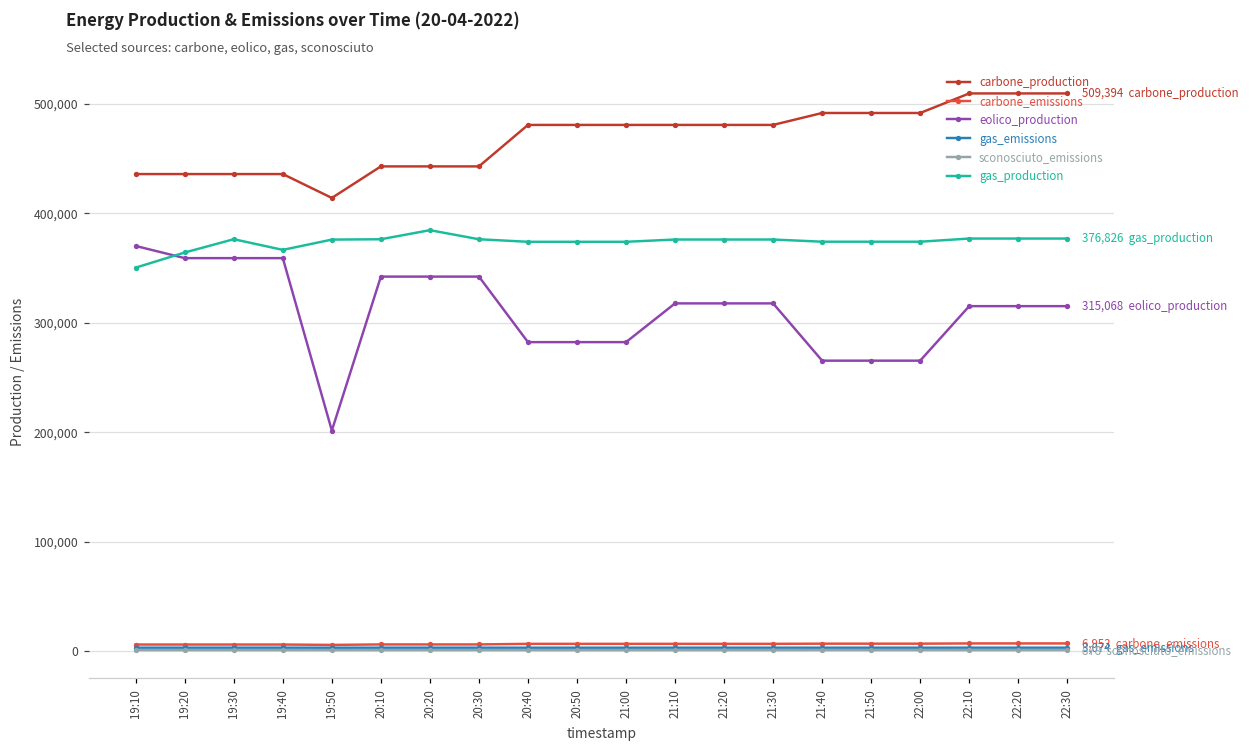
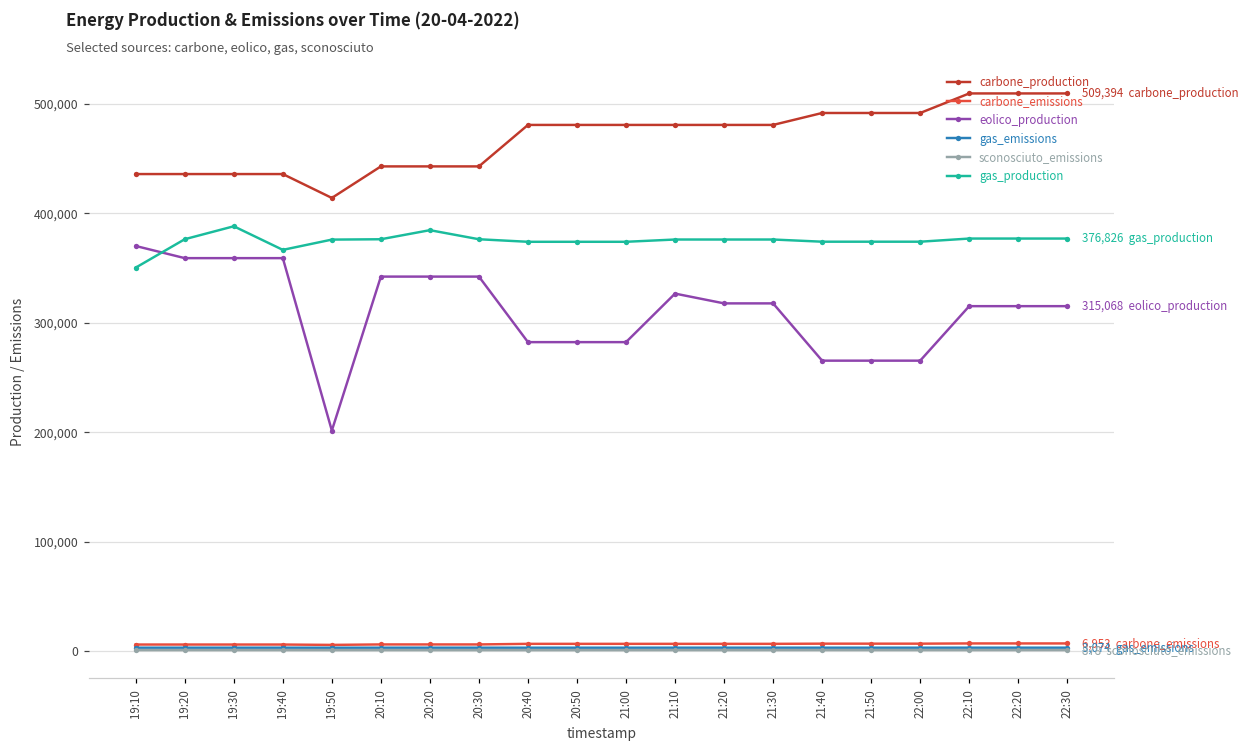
  {
    "eolico_production": {
      "19:10": "370,000",
      "19:20": "360,000",
      "19:30": "360,000",
      "19:40": "360,000",
      "19:50": "200,000",
      "20:10": "340,000",
      "20:20": "340,000",
      "20:30": "340,000",
      "20:40": "280,000",
      "20:50": "280,000",
      "21:00": "280,000",
-     "21:10": "320,000",
+     "21:10": "330,000",
      "21:20": "320,000",
      "21:30": "320,000",
      "21:40": "270,000",
      "21:50": "270,000",
      "22:00": "270,000",
      "22:10": "320,000",
      "22:20": "320,000"
    },
    "gas_production": {
      "19:10": "350,000",
-     "19:20": "360,000",
-     "19:30": "380,000",
+     "19:20": "380,000",
+     "19:30": "390,000",
      "19:40": "370,000",
      "19:50": "380,000",
      "20:10": "380,000",
      "20:20": "380,000",
      "20:30": "380,000",
      "20:40": "370,000",
      "20:50": "370,000",
      "21:00": "370,000",
      "21:10": "380,000",
      "21:20": "380,000",
      "21:30": "380,000",
      "21:40": "370,000",
      "21:50": "370,000",
      "22:00": "370,000",
      "22:10": "380,000",
      "22:20": "380,000"
    }
  }
